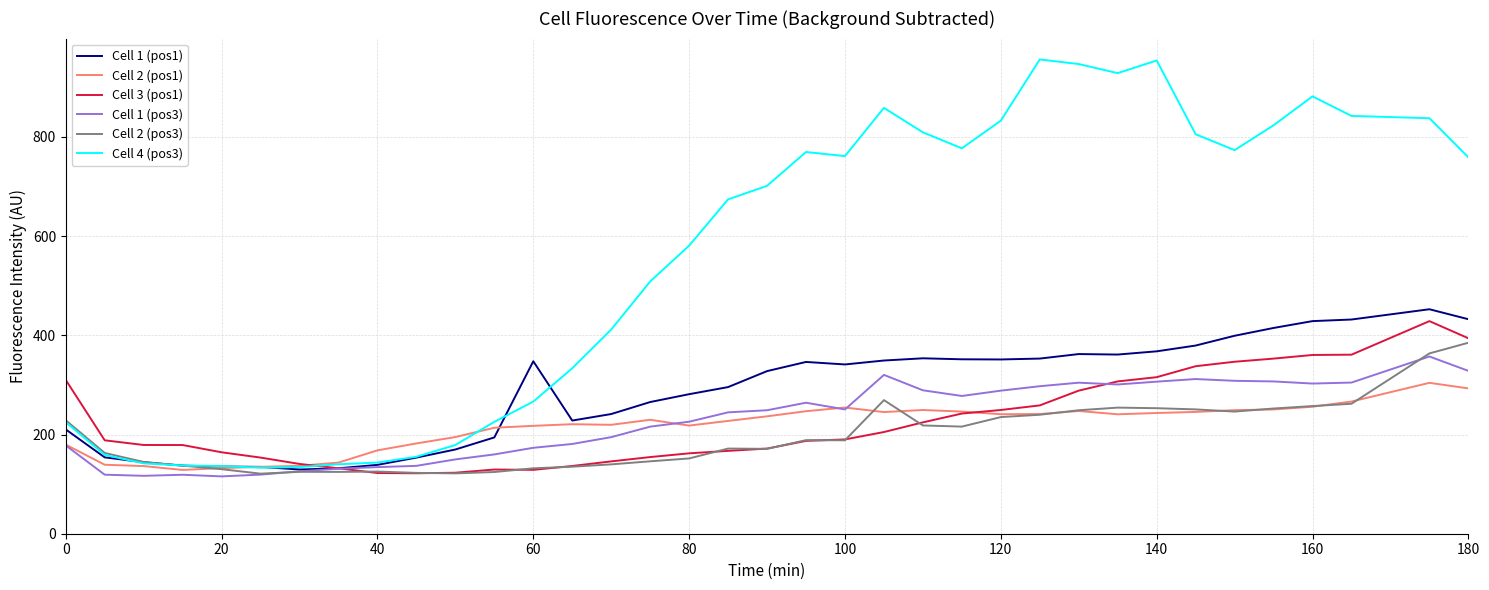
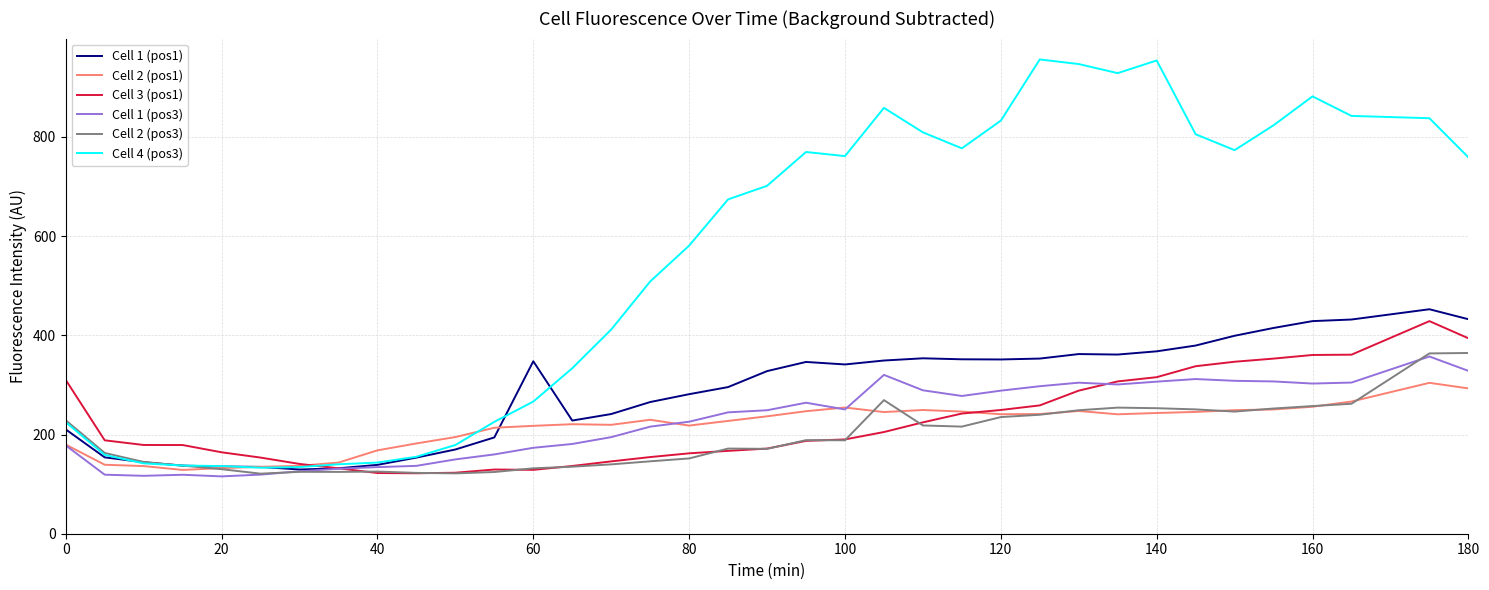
  {
    "Cell 1 (pos1)": {
      "0": 210,
      "60": 350,
      "80": 280,
      "100": 340,
      "120": 350,
      "140": 370,
      "160": 430,
      "180": 430
    },
    "Cell 2 (pos1)": {
      "40": 170,
      "60": 220,
      "80": 220,
      "120": 240,
      "140": 240,
      "180": 290
    },
    "Cell 3 (pos1)": {
      "0": 310,
      "20": 160,
      "80": 160,
      "120": 250,
      "140": 320,
      "160": 360,
      "180": 390
    },
    "Cell 1 (pos3)": {
      "20": 120,
      "60": 170,
      "80": 230,
      "120": 290,
      "140": 310,
      "160": 300,
      "180": 330
    },
    "Cell 2 (pos3)": {
      "80": 150,
      "120": 240,
      "140": 250,
-     "180": 380
+     "180": 360
    },
    "Cell 4 (pos3)": {
      "60": 270,
      "80": 580,
      "100": 760,
      "120": 830,
      "140": 950,
      "160": 880,
      "180": 760
    }
  }
